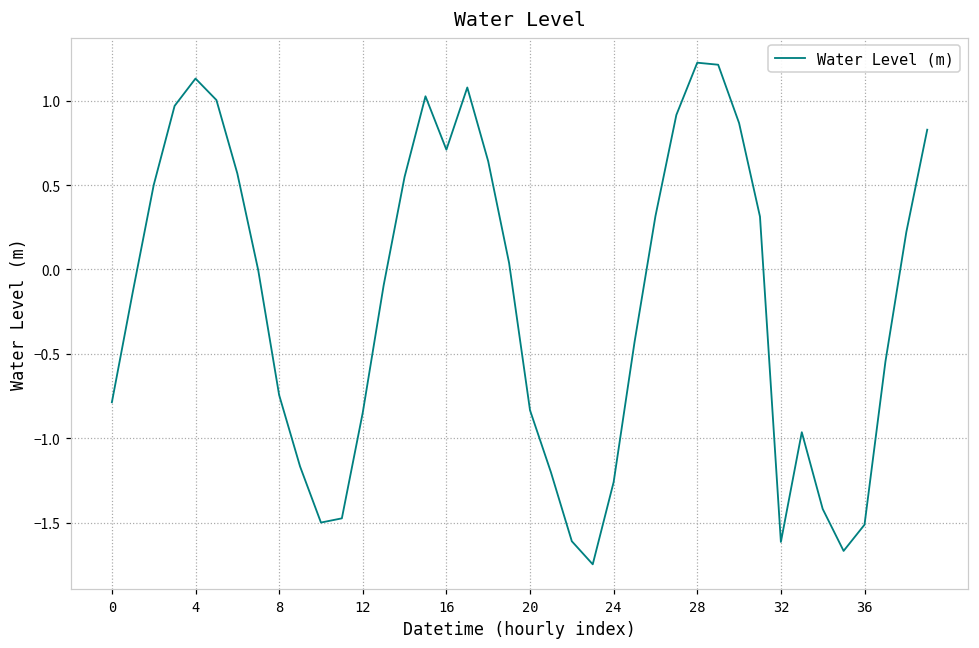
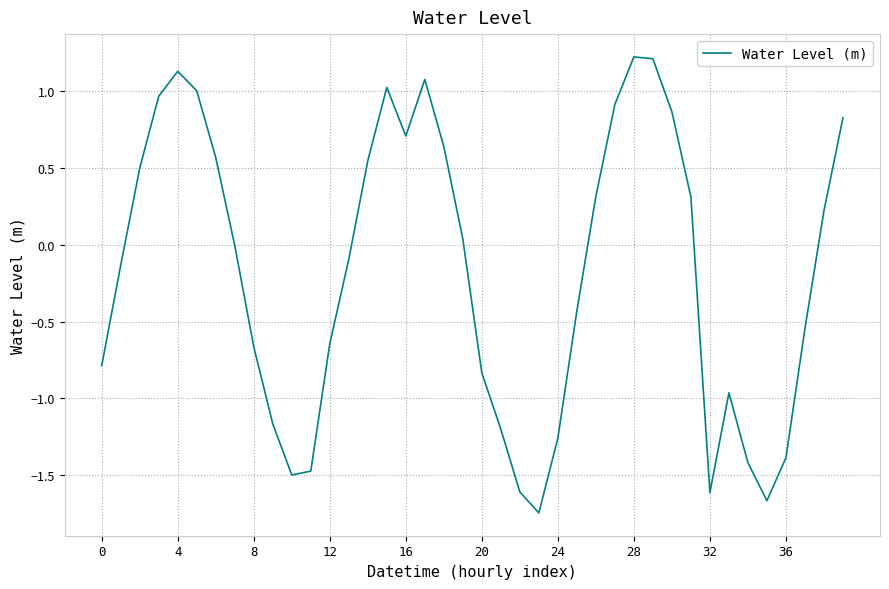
  {
    "0": -0.79,
    "4": 1.13,
-   "8": -0.74,
-   "12": -0.85,
+   "8": -0.66,
+   "12": -0.64,
    "16": 0.71,
    "20": -0.83,
    "24": -1.26,
    "28": 1.22,
    "32": -1.61,
-   "36": -1.51
+   "36": -1.39
  }
